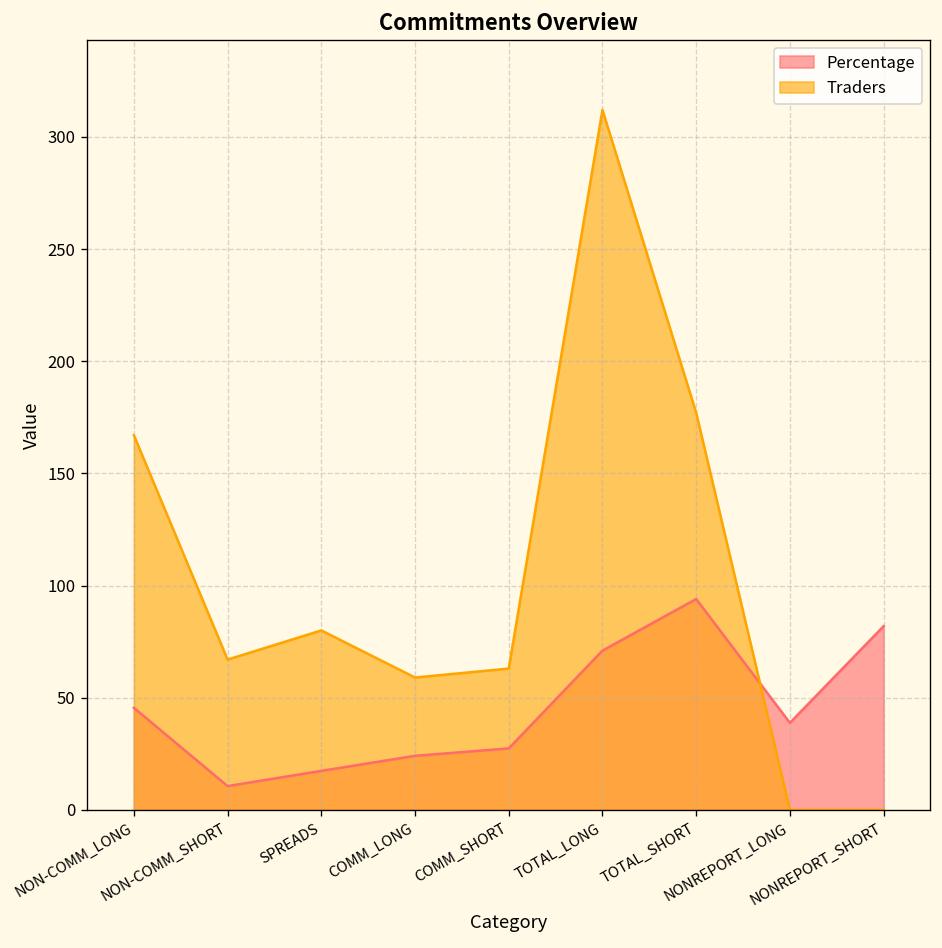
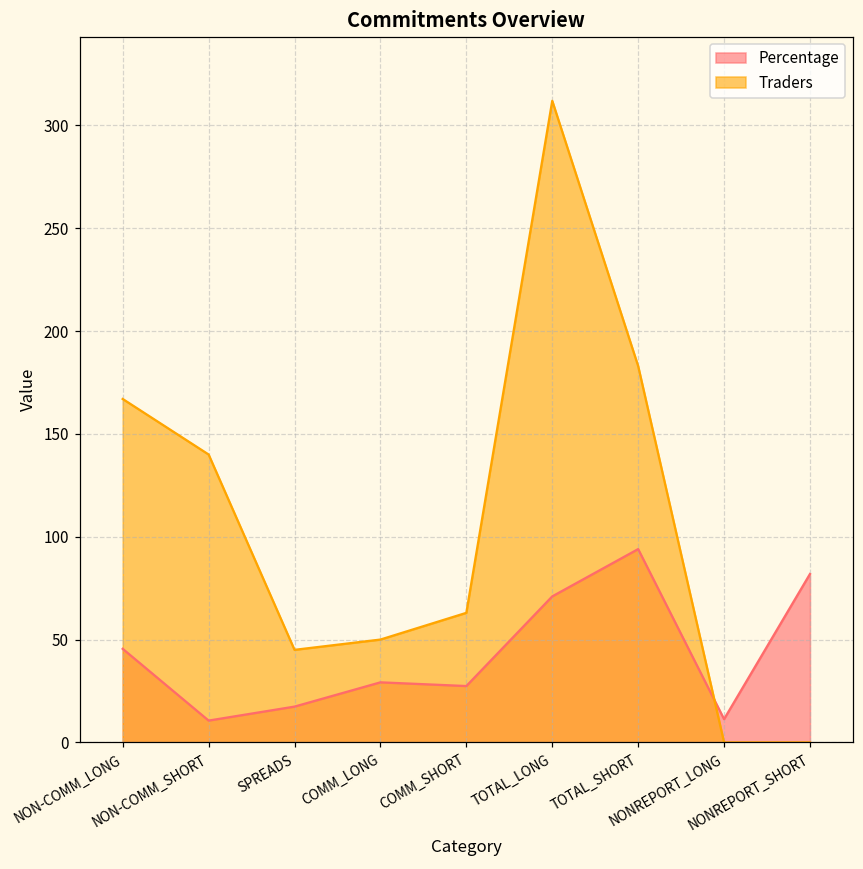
  {
    "Percentage": {
      "NON-COMM_LONG": 46,
      "NON-COMM_SHORT": 11,
      "SPREADS": 17,
-     "COMM_LONG": 24,
+     "COMM_LONG": 29,
      "COMM_SHORT": 27,
      "TOTAL_LONG": 71,
      "TOTAL_SHORT": 94,
-     "NONREPORT_LONG": 39,
+     "NONREPORT_LONG": 11,
      "NONREPORT_SHORT": 82
    },
    "Traders": {
      "NON-COMM_LONG": 167,
-     "NON-COMM_SHORT": 67,
-     "SPREADS": 80,
-     "COMM_LONG": 59,
+     "NON-COMM_SHORT": 140,
+     "SPREADS": 45,
+     "COMM_LONG": 50,
      "COMM_SHORT": 63,
      "TOTAL_LONG": 312,
-     "TOTAL_SHORT": 177,
+     "TOTAL_SHORT": 183,
      "NONREPORT_LONG": 0,
      "NONREPORT_SHORT": 0
    }
  }
